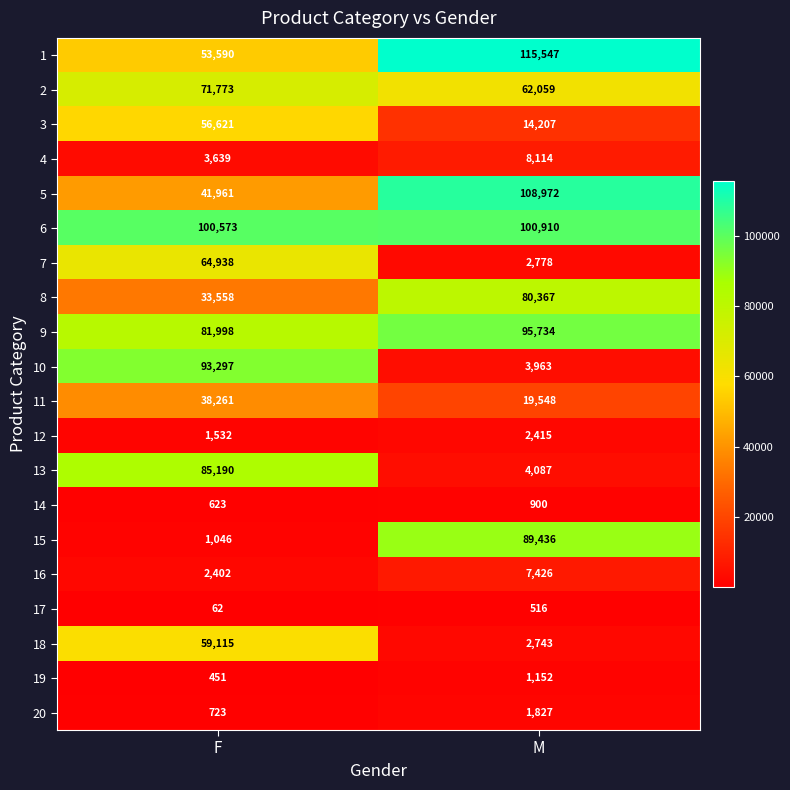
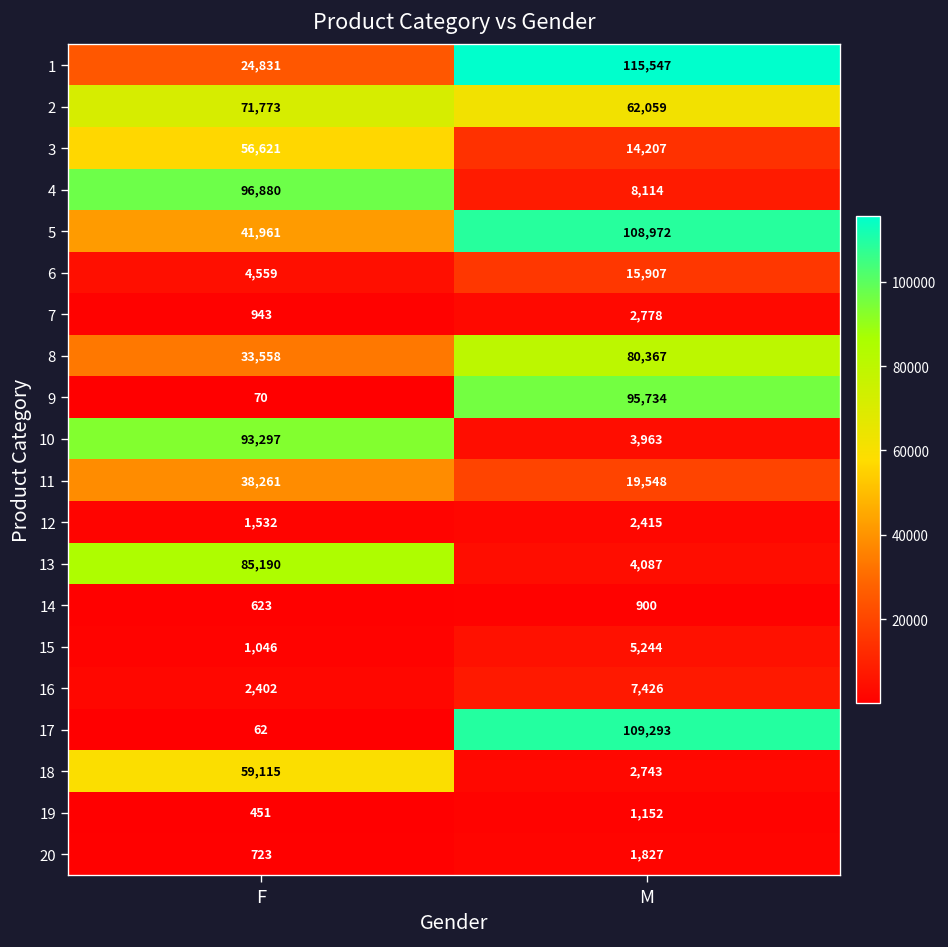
  {
    "1": {
-     "F": "53,590",
+     "F": "24,831",
      "M": "115,547"
    },
    "2": {
      "F": "71,773",
      "M": "62,059"
    },
    "3": {
      "F": "56,621",
      "M": "14,207"
    },
    "4": {
-     "F": "3,639",
+     "F": "96,880",
      "M": "8,114"
    },
    "5": {
      "F": "41,961",
      "M": "108,972"
    },
    "6": {
-     "F": "100,573",
-     "M": "100,910"
+     "F": "4,559",
+     "M": "15,907"
    },
    "7": {
-     "F": "64,938",
+     "F": "943",
      "M": "2,778"
    },
    "8": {
      "F": "33,558",
      "M": "80,367"
    },
    "9": {
-     "F": "81,998",
+     "F": "70",
      "M": "95,734"
    },
    "10": {
      "F": "93,297",
      "M": "3,963"
    },
    "11": {
      "F": "38,261",
      "M": "19,548"
    },
    "12": {
      "F": "1,532",
      "M": "2,415"
    },
    "13": {
      "F": "85,190",
      "M": "4,087"
    },
    "14": {
      "F": "623",
      "M": "900"
    },
    "15": {
      "F": "1,046",
-     "M": "89,436"
+     "M": "5,244"
    },
    "16": {
      "F": "2,402",
      "M": "7,426"
    },
    "17": {
      "F": "62",
-     "M": "516"
+     "M": "109,293"
    },
    "18": {
      "F": "59,115",
      "M": "2,743"
    },
    "19": {
      "F": "451",
      "M": "1,152"
    },
    "20": {
      "F": "723",
      "M": "1,827"
    }
  }
